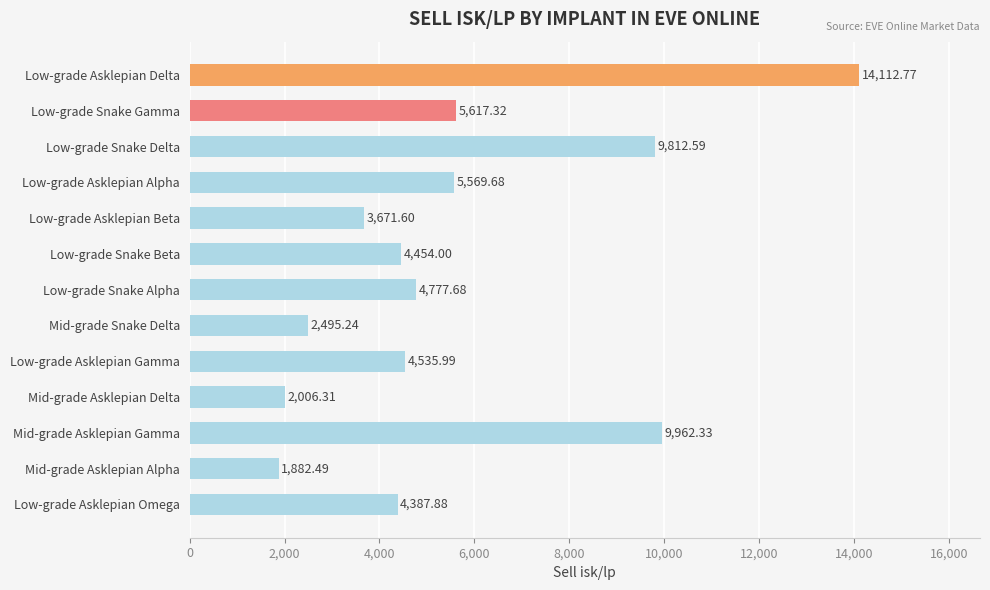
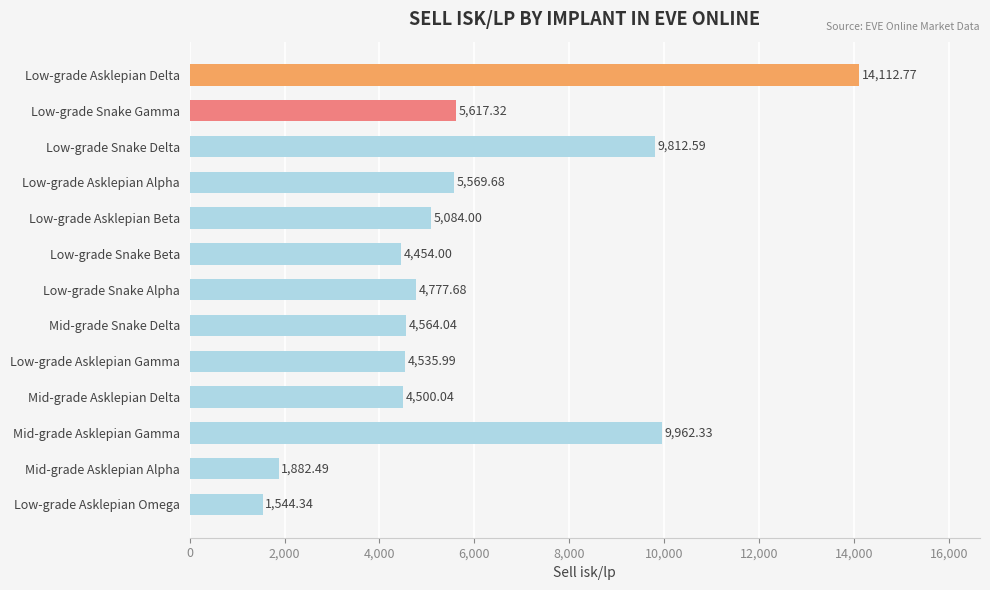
  {
    "Low-grade Asklepian Delta": "14,112.77",
    "Low-grade Snake Gamma": "5,617.32",
    "Low-grade Snake Delta": "9,812.59",
    "Low-grade Asklepian Alpha": "5,569.68",
-   "Low-grade Asklepian Beta": "3,671.60",
+   "Low-grade Asklepian Beta": "5,084.00",
    "Low-grade Snake Beta": "4,454.00",
    "Low-grade Snake Alpha": "4,777.68",
-   "Mid-grade Snake Delta": "2,495.24",
+   "Mid-grade Snake Delta": "4,564.04",
    "Low-grade Asklepian Gamma": "4,535.99",
-   "Mid-grade Asklepian Delta": "2,006.31",
+   "Mid-grade Asklepian Delta": "4,500.04",
    "Mid-grade Asklepian Gamma": "9,962.33",
    "Mid-grade Asklepian Alpha": "1,882.49",
-   "Low-grade Asklepian Omega": "4,387.88"
+   "Low-grade Asklepian Omega": "1,544.34"
  }
